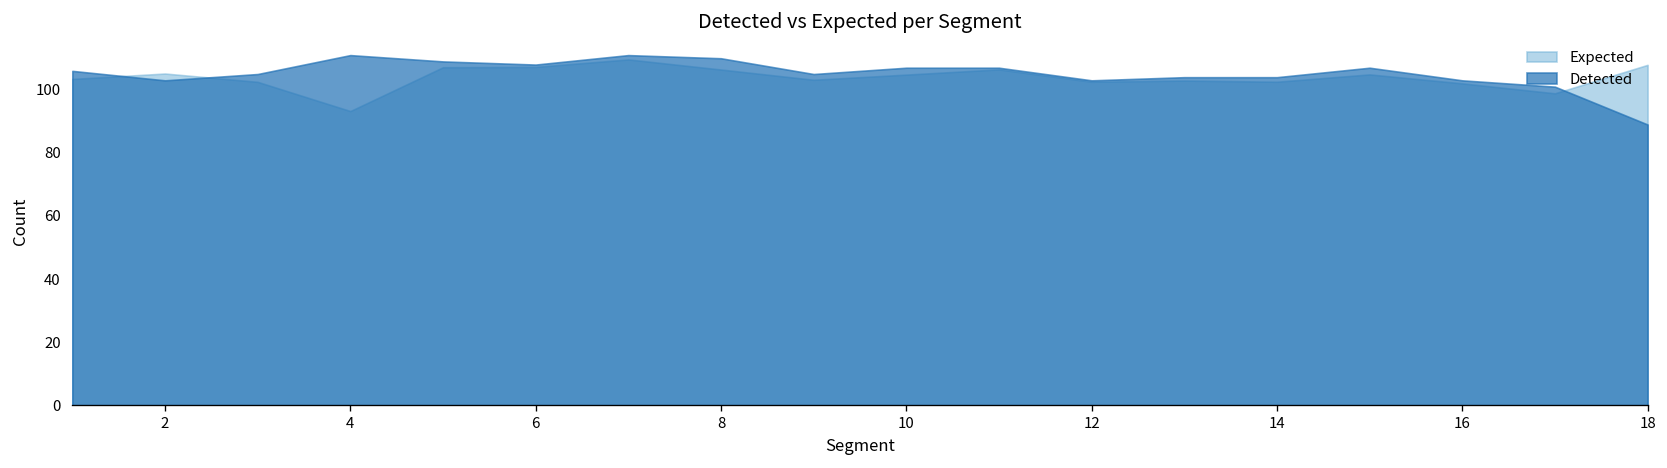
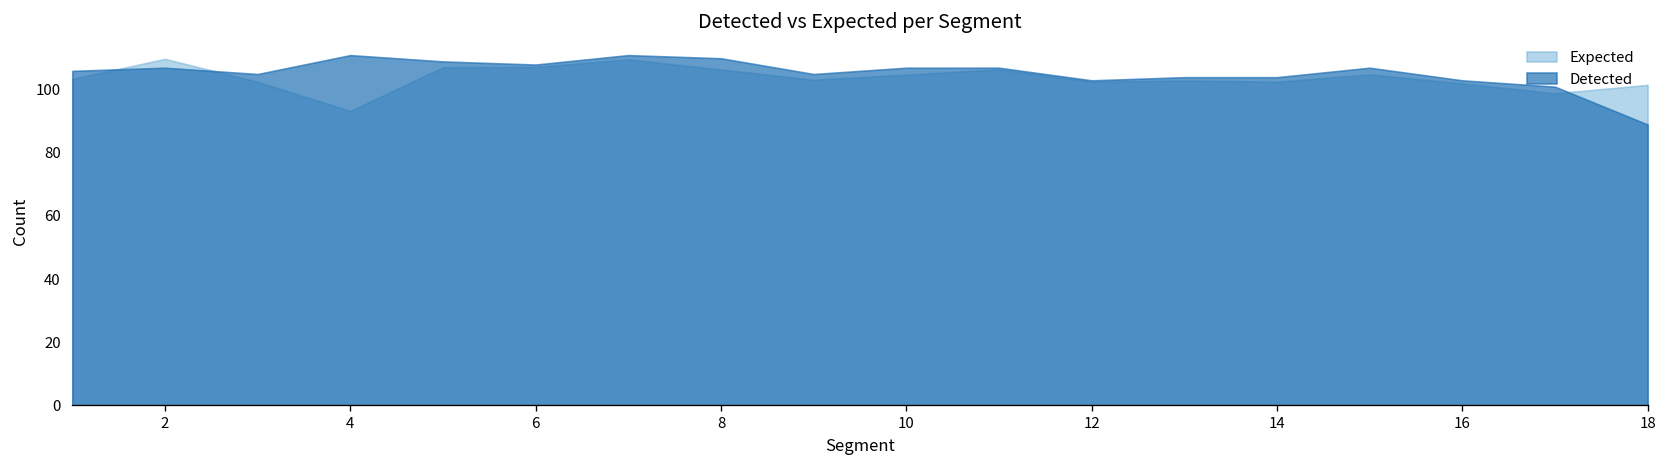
  {
    "Expected": {
-     "2": 105,
+     "2": 110,
      "4": 93,
      "8": 106,
      "10": 105,
      "14": 103,
-     "18": 108
+     "18": 102
    },
    "Detected": {
-     "2": 103,
+     "2": 107,
      "4": 111,
      "8": 110,
      "10": 107,
      "14": 104,
      "18": 89
    }
  }
